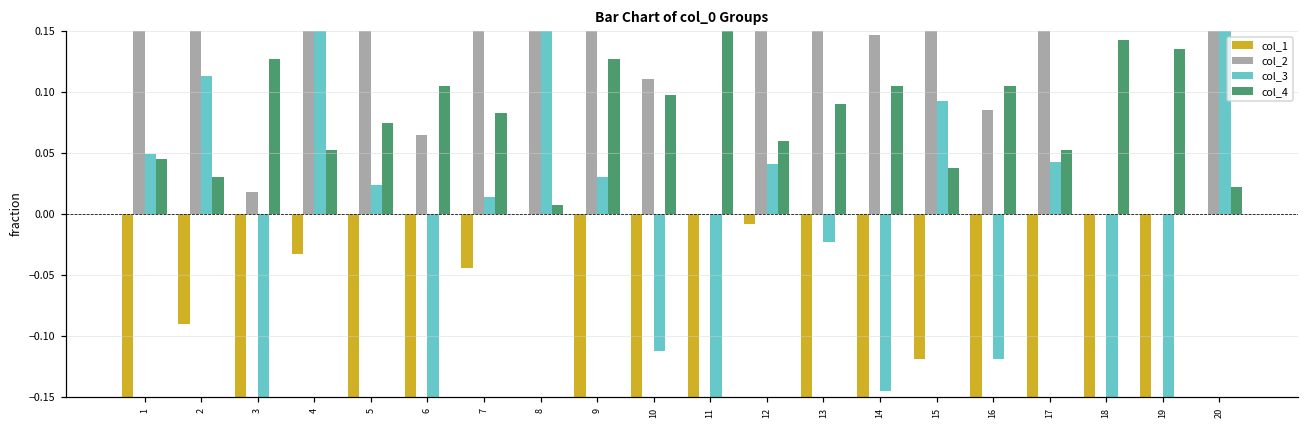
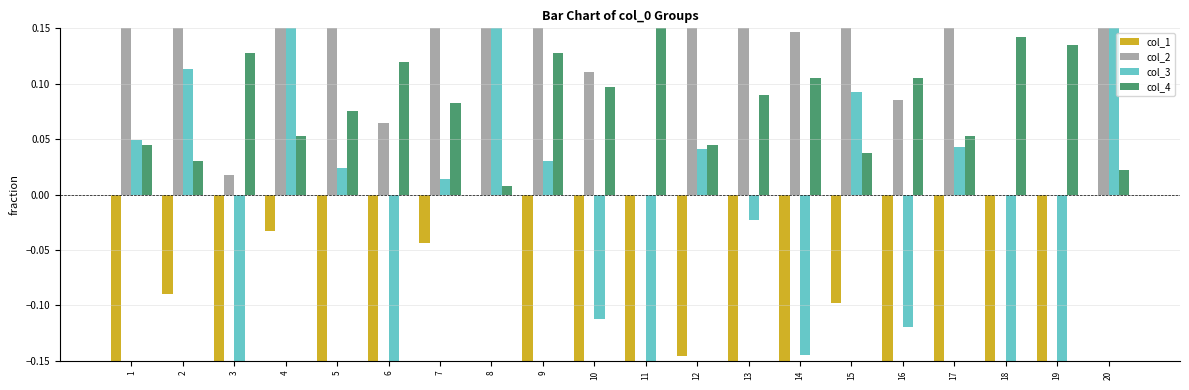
  {
    "col_1": {
      "2": -0.090,
      "4": -0.033,
      "7": -0.044,
      "8": 0.000,
-     "12": -0.008,
-     "15": -0.119,
+     "12": -0.146,
+     "15": -0.098,
      "20": 0.000
    },
    "col_2": {
      "3": 0.018,
      "6": 0.065,
      "10": 0.111,
      "11": 0.000,
      "14": 0.147,
      "16": 0.085,
      "18": 0.000,
      "19": 0.000
    },
    "col_3": {
      "1": 0.049,
      "2": 0.113,
      "5": 0.024,
      "7": 0.014,
      "9": 0.030,
      "10": -0.112,
      "12": 0.041,
      "13": -0.023,
      "14": -0.145,
      "15": 0.093,
      "16": -0.119,
      "17": 0.043
    },
    "col_4": {
      "1": 0.045,
      "2": 0.030,
      "3": 0.128,
      "4": 0.053,
      "5": 0.075,
-     "6": 0.105,
+     "6": 0.120,
      "7": 0.083,
      "8": 0.008,
      "9": 0.128,
      "10": 0.098,
      "11": 0.150,
-     "12": 0.060,
+     "12": 0.045,
      "13": 0.090,
      "14": 0.105,
      "15": 0.038,
      "16": 0.105,
      "17": 0.053,
      "18": 0.143,
      "19": 0.135,
      "20": 0.023
    }
  }
